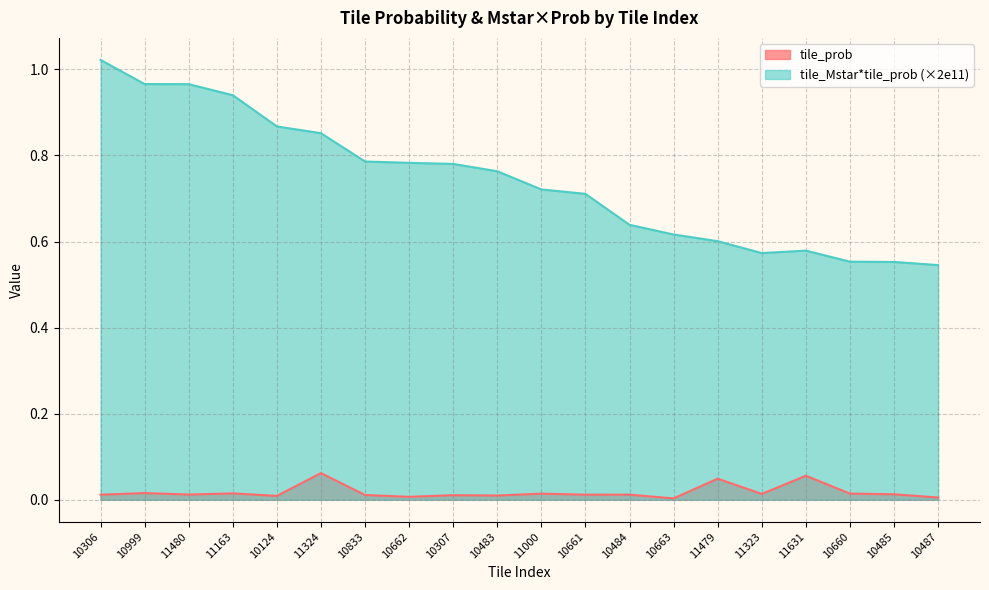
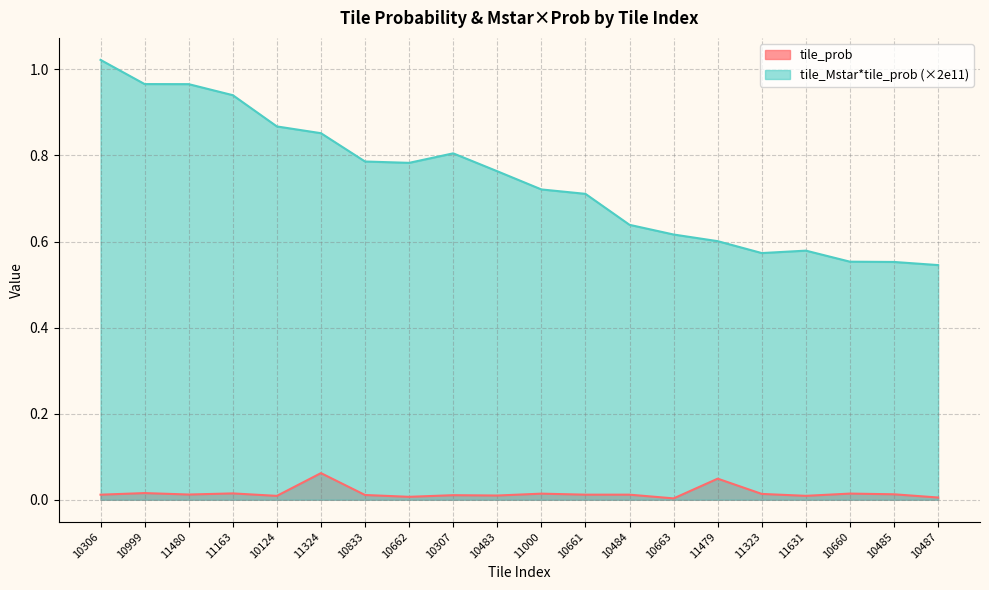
  {
    "tile_prob": {
      "10306": 0.01,
      "10999": 0.02,
      "11480": 0.01,
      "11163": 0.01,
      "10124": 0.01,
      "11324": 0.06,
      "10833": 0.01,
      "10662": 0.01,
      "10307": 0.01,
      "10483": 0.01,
      "11000": 0.01,
      "10661": 0.01,
      "10484": 0.01,
      "10663": 0.00,
      "11479": 0.05,
      "11323": 0.01,
-     "11631": 0.06,
+     "11631": 0.01,
      "10660": 0.01,
      "10485": 0.01,
      "10487": 0.01
    },
    "tile_Mstar*tile_prob (×2e11)": {
      "10306": 1.02,
      "10999": 0.97,
      "11480": 0.97,
      "11163": 0.94,
      "10124": 0.87,
      "11324": 0.85,
      "10833": 0.79,
      "10662": 0.78,
-     "10307": 0.78,
+     "10307": 0.80,
      "10483": 0.76,
      "11000": 0.72,
      "10661": 0.71,
      "10484": 0.64,
      "10663": 0.62,
      "11479": 0.60,
      "11323": 0.57,
      "11631": 0.58,
      "10660": 0.55,
      "10485": 0.55,
      "10487": 0.55
    }
  }
